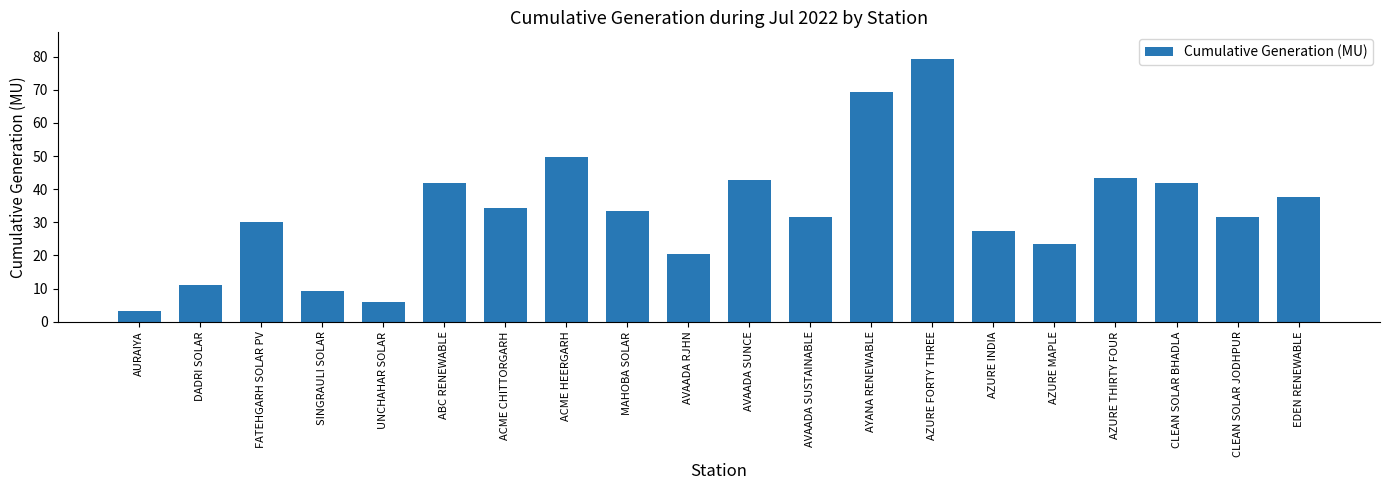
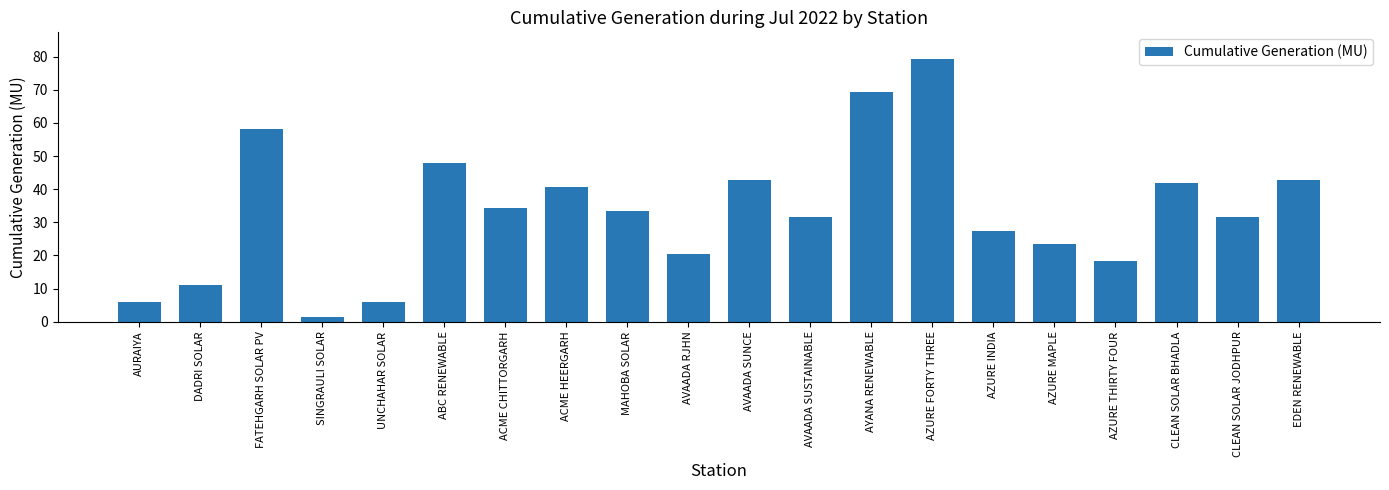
  {
-   "AURAIYA": 3,
+   "AURAIYA": 6,
    "DADRI SOLAR": 11,
-   "FATEHGARH SOLAR PV": 30,
-   "SINGRAULI SOLAR": 9,
+   "FATEHGARH SOLAR PV": 58,
+   "SINGRAULI SOLAR": 1,
    "UNCHAHAR SOLAR": 6,
-   "ABC RENEWABLE": 42,
+   "ABC RENEWABLE": 48,
    "ACME CHITTORGARH": 34,
-   "ACME HEERGARH": 50,
+   "ACME HEERGARH": 41,
    "MAHOBA SOLAR": 34,
    "AVAADA RJHN": 20,
    "AVAADA SUNCE": 43,
    "AVAADA SUSTAINABLE": 32,
    "AYANA RENEWABLE": 69,
    "AZURE FORTY THREE": 79,
    "AZURE INDIA": 28,
    "AZURE MAPLE": 23,
-   "AZURE THIRTY FOUR": 43,
+   "AZURE THIRTY FOUR": 18,
    "CLEAN SOLAR BHADLA": 42,
    "CLEAN SOLAR JODHPUR": 32,
-   "EDEN RENEWABLE": 38
+   "EDEN RENEWABLE": 43
  }
